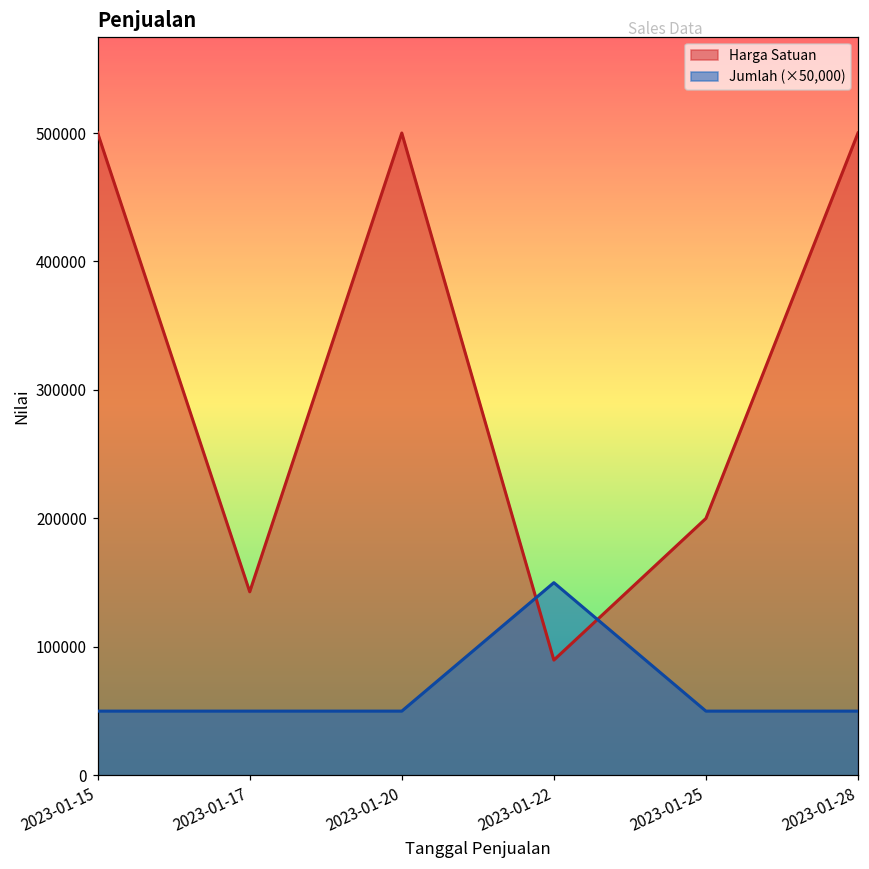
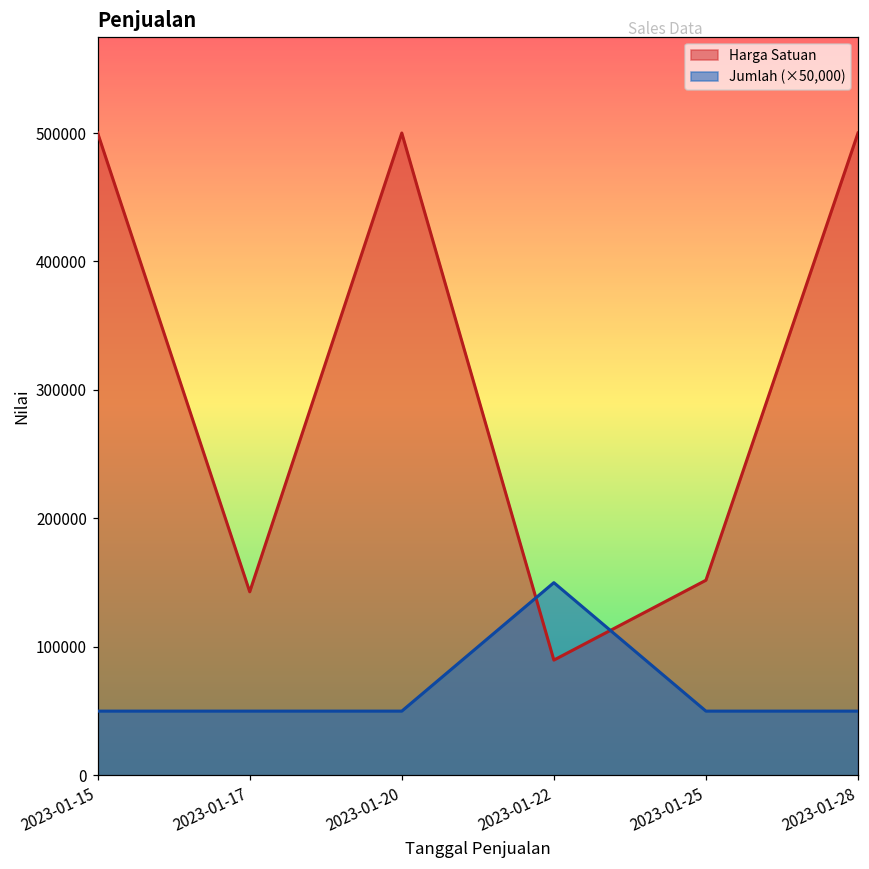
  {
    "Harga Satuan": {
      "2023-01-15": 500000,
      "2023-01-17": 143000,
      "2023-01-20": 500000,
      "2023-01-22": 90000,
-     "2023-01-25": 200000,
+     "2023-01-25": 152000,
      "2023-01-28": 500000
    },
    "Jumlah (×50,000)": {
      "2023-01-15": 50000,
      "2023-01-17": 50000,
      "2023-01-20": 50000,
      "2023-01-22": 150000,
      "2023-01-25": 50000,
      "2023-01-28": 50000
    }
  }
